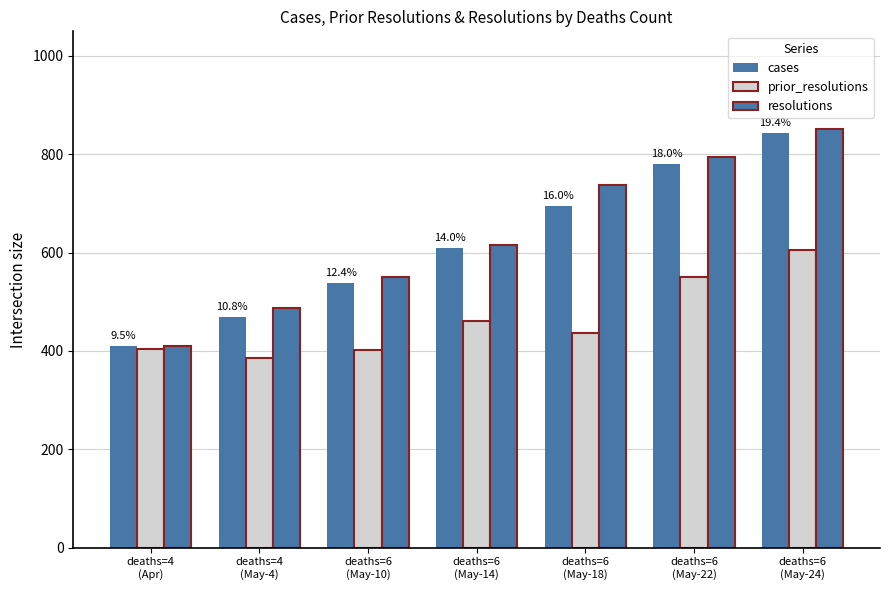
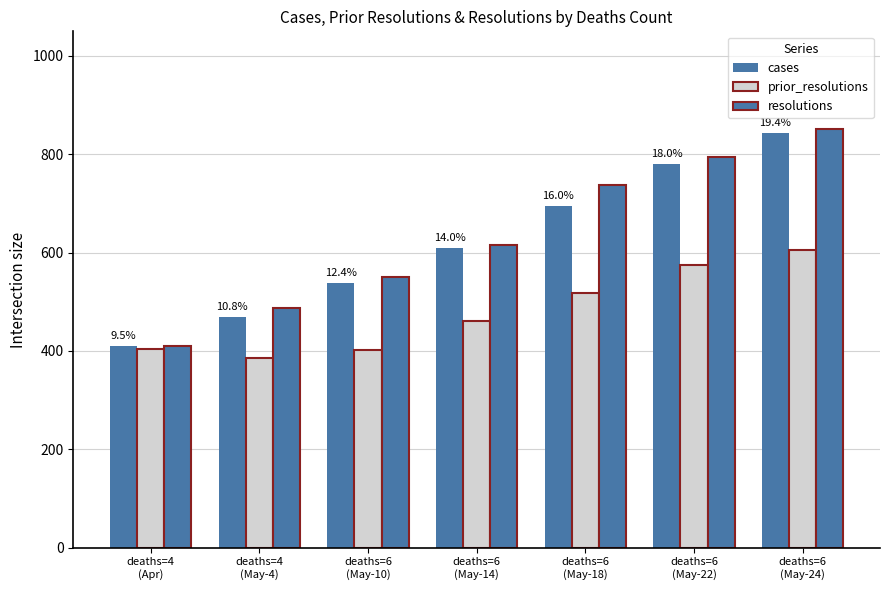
  {
    "prior_resolutions": {
      "deaths=4 (Apr)": 400,
      "deaths=4 (May-4)": 390,
      "deaths=6 (May-10)": 400,
      "deaths=6 (May-14)": 460,
-     "deaths=6 (May-18)": 440,
-     "deaths=6 (May-22)": 550,
+     "deaths=6 (May-18)": 520,
+     "deaths=6 (May-22)": 570,
      "deaths=6 (May-24)": 610
    }
  }
